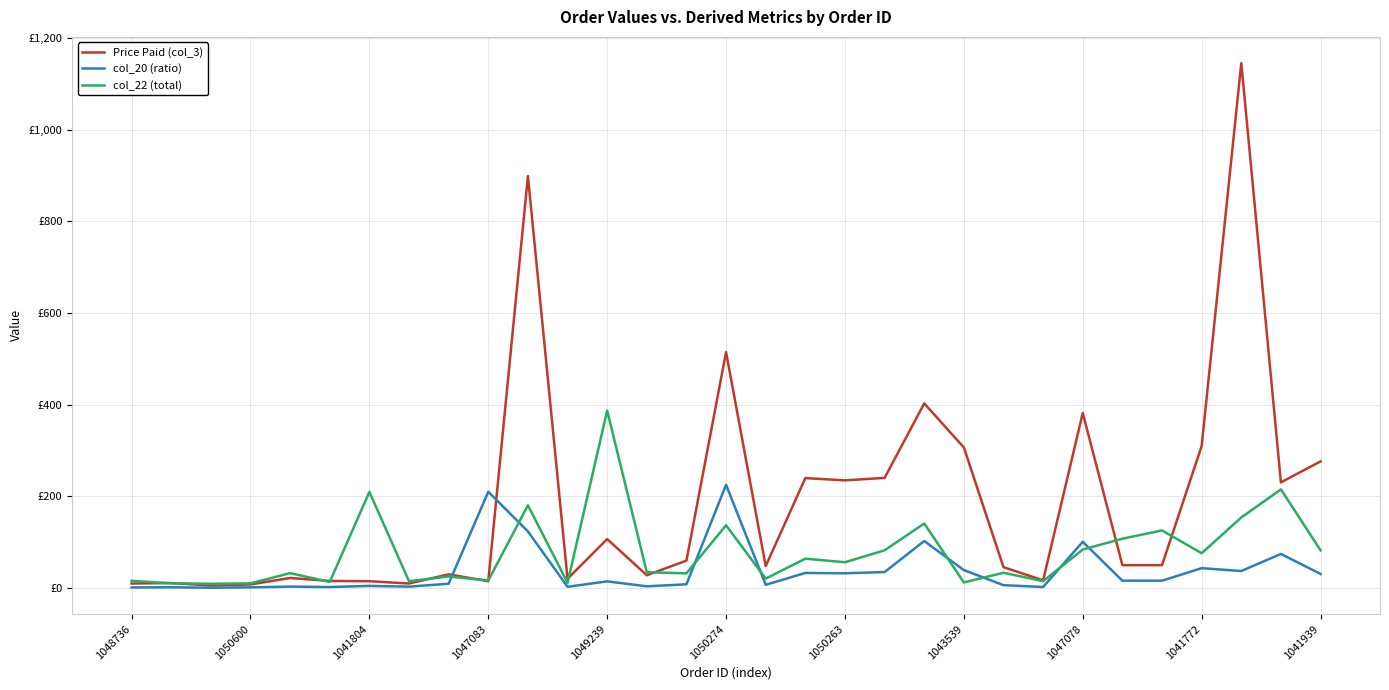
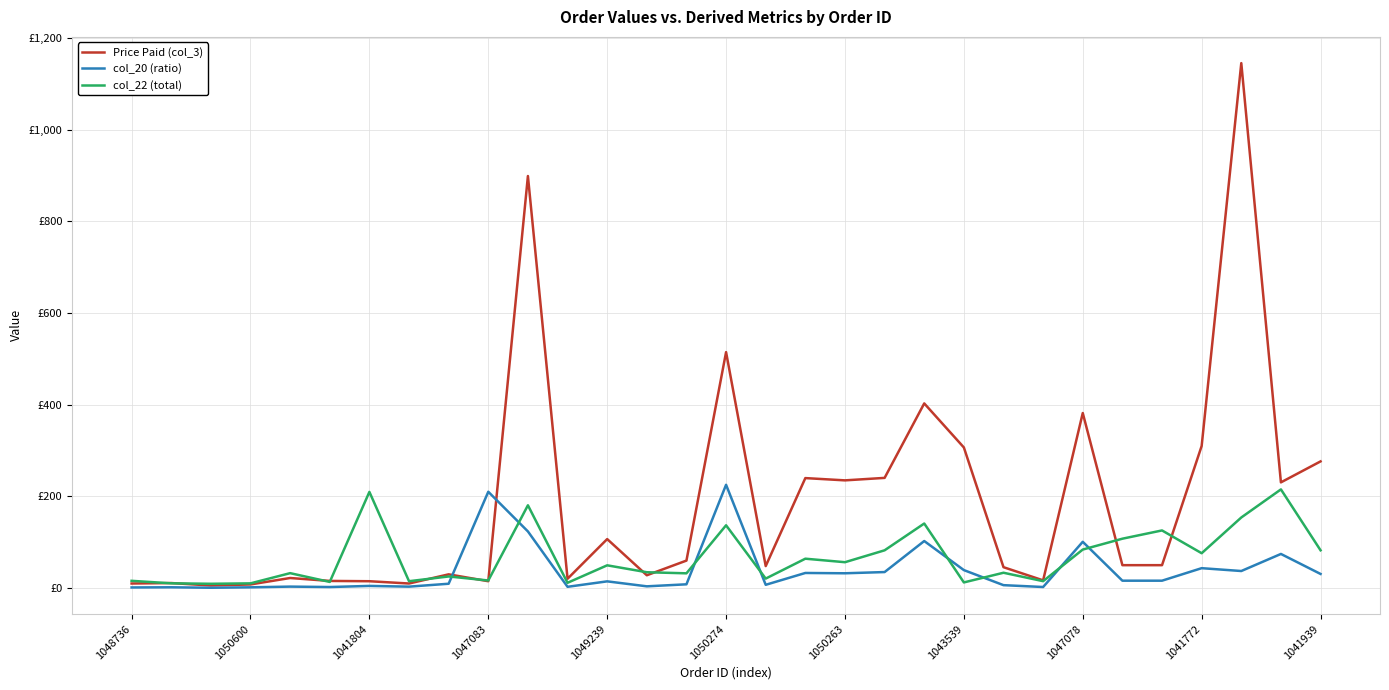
  {
    "Price Paid (col_3)": {
      "1048736": "£10",
      "1041804": "£10",
      "1049239": "£110",
      "1050274": "£510",
      "1050263": "£240",
      "1043539": "£310",
      "1047078": "£380",
      "1041772": "£310",
      "1041939": "£280"
    },
    "col_20 (ratio)": {
      "1048736": "£0",
      "1050600": "£0",
      "1041804": "£0",
      "1047083": "£210",
      "1049239": "£10",
      "1050274": "£230",
      "1050263": "£30",
      "1043539": "£40",
      "1047078": "£100",
      "1041772": "£40",
      "1041939": "£30"
    },
    "col_22 (total)": {
      "1048736": "£20",
      "1041804": "£210",
-     "1049239": "£390",
+     "1049239": "£50",
      "1050274": "£140",
      "1050263": "£60",
      "1043539": "£10",
      "1047078": "£80",
      "1041772": "£80",
      "1041939": "£80"
    }
  }
